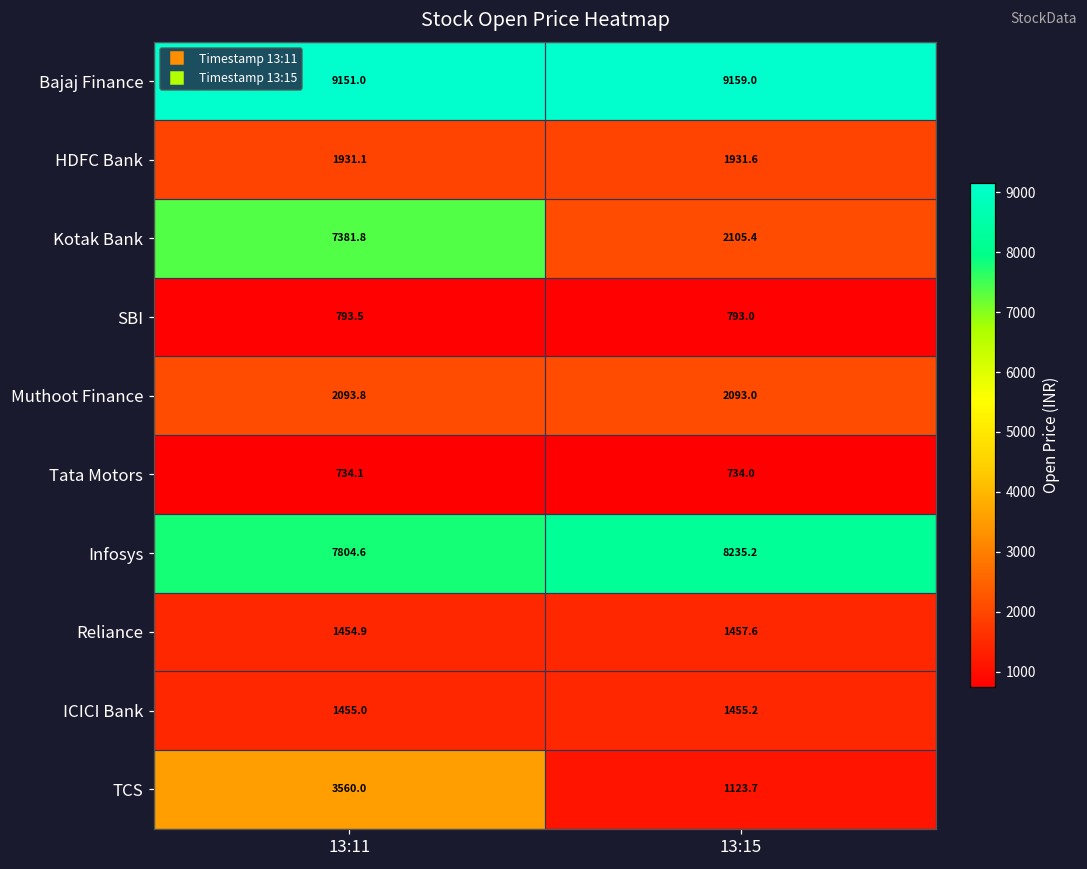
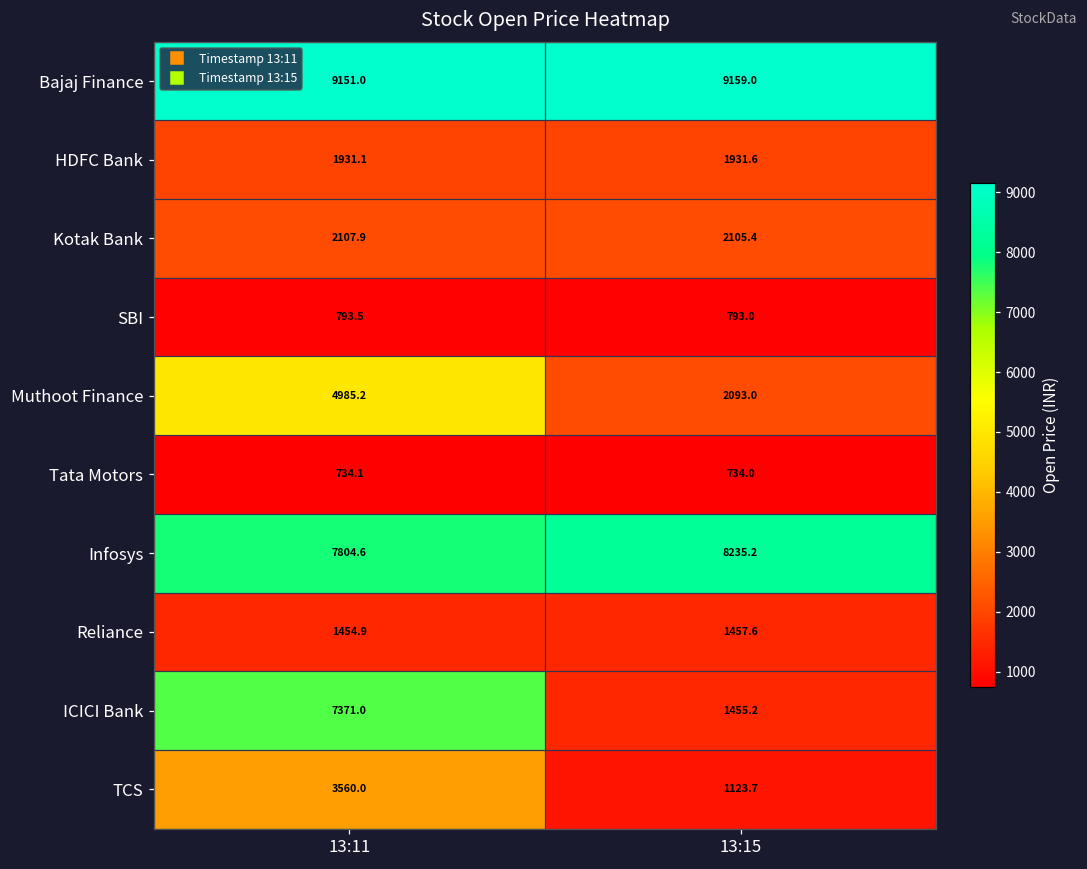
  {
    "Bajaj Finance": {
      "13:11": 9151.0,
      "13:15": 9159.0
    },
    "HDFC Bank": {
      "13:11": 1931.1,
      "13:15": 1931.6
    },
    "Kotak Bank": {
-     "13:11": 7381.8,
+     "13:11": 2107.9,
      "13:15": 2105.4
    },
    "SBI": {
      "13:11": 793.5,
      "13:15": 793.0
    },
    "Muthoot Finance": {
-     "13:11": 2093.8,
+     "13:11": 4985.2,
      "13:15": 2093.0
    },
    "Tata Motors": {
      "13:11": 734.1,
      "13:15": 734.0
    },
    "Infosys": {
      "13:11": 7804.6,
      "13:15": 8235.2
    },
    "Reliance": {
      "13:11": 1454.9,
      "13:15": 1457.6
    },
    "ICICI Bank": {
-     "13:11": 1455.0,
+     "13:11": 7371.0,
      "13:15": 1455.2
    },
    "TCS": {
      "13:11": 3560.0,
      "13:15": 1123.7
    }
  }
